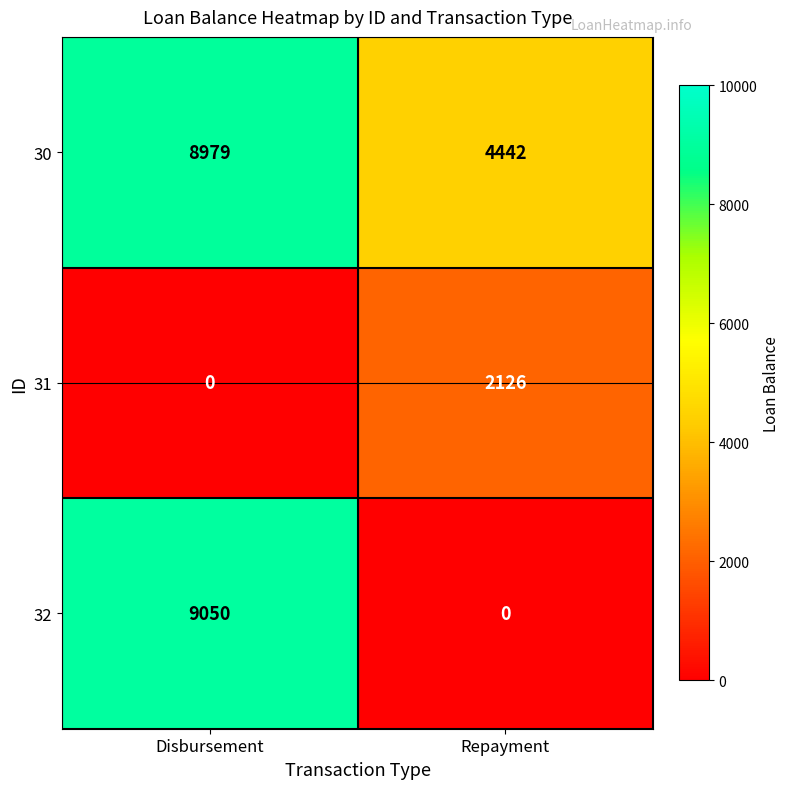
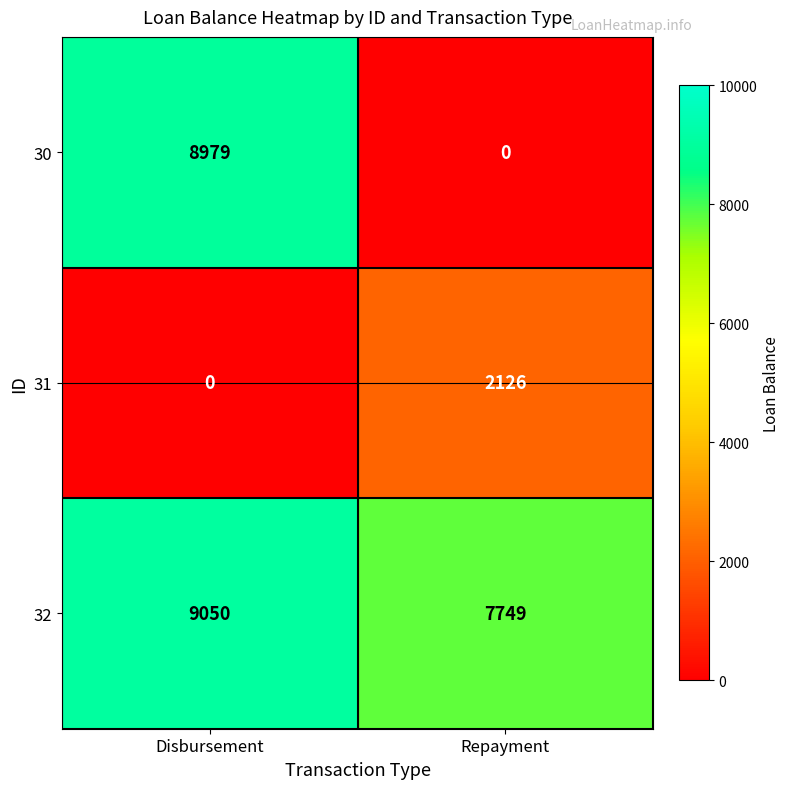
  {
    "30": {
      "Disbursement": 8979,
-     "Repayment": 4442
+     "Repayment": 0
    },
    "31": {
      "Disbursement": 0,
      "Repayment": 2126
    },
    "32": {
      "Disbursement": 9050,
-     "Repayment": 0
+     "Repayment": 7749
    }
  }
